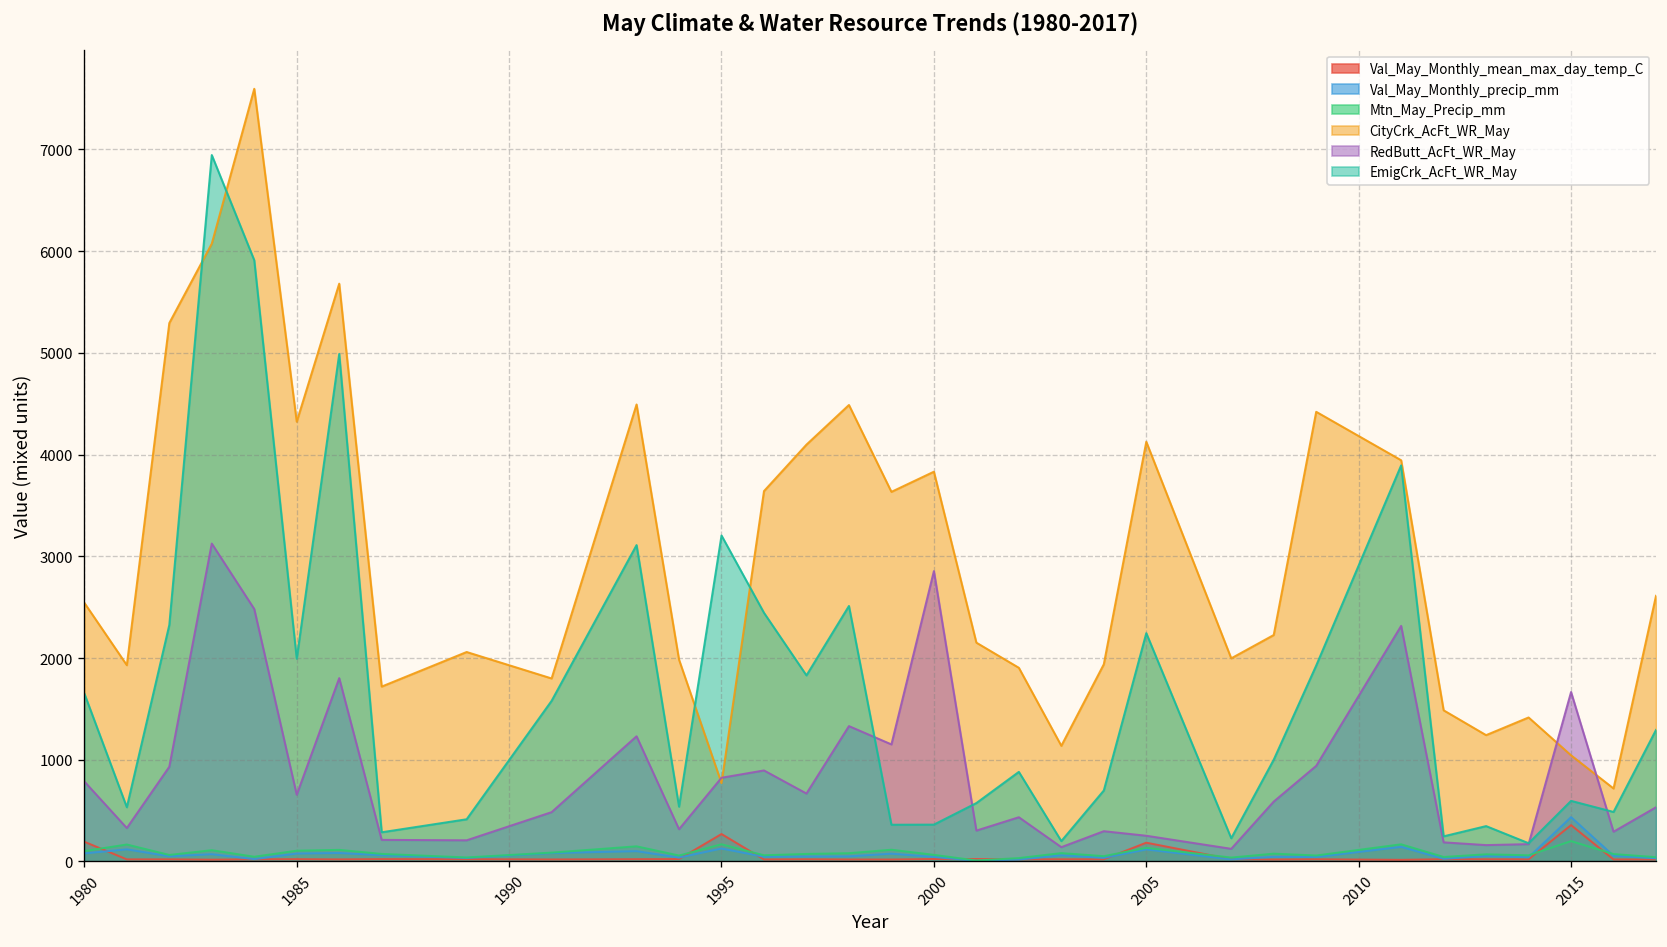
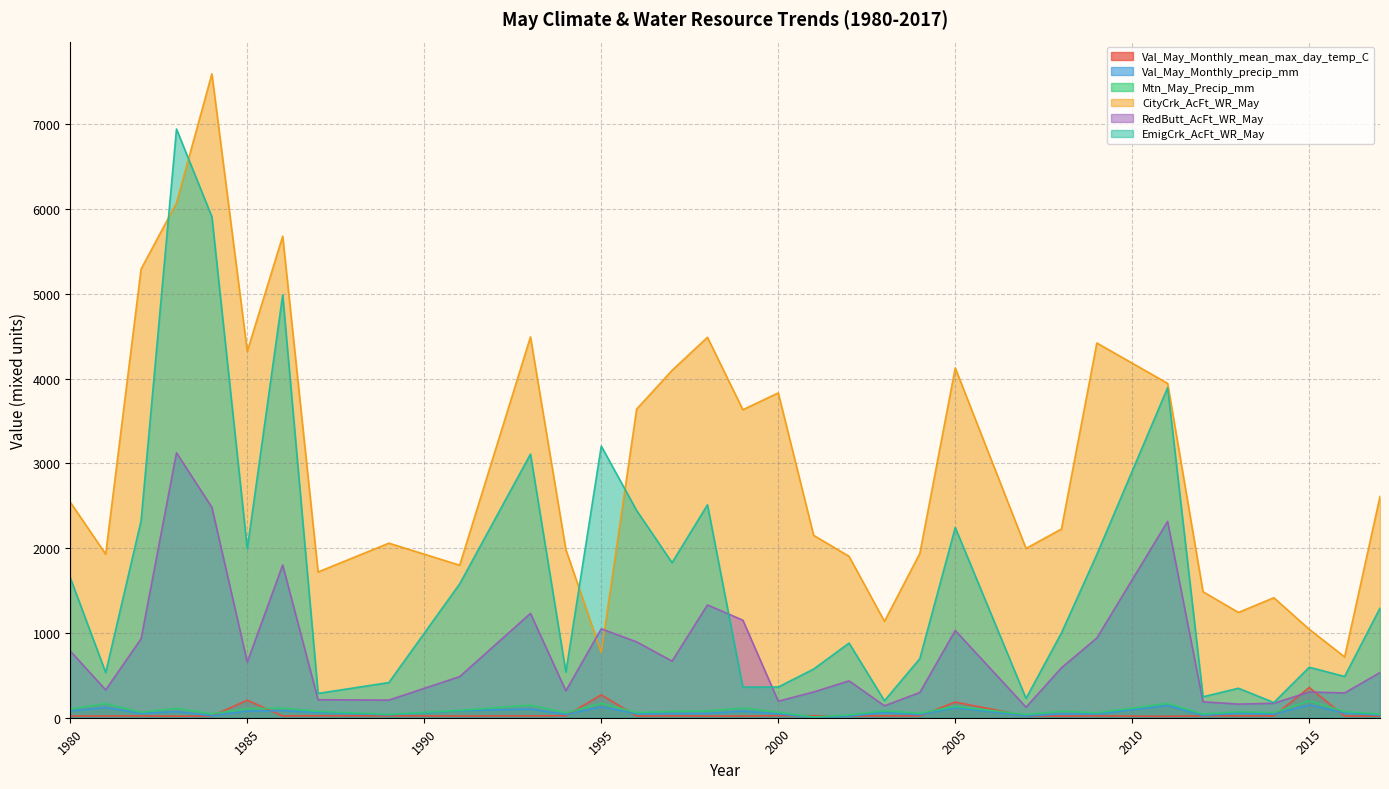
  {
    "Val_May_Monthly_mean_max_day_temp_C": {
-     "1980": 200,
-     "1985": 0,
+     "1980": 0,
+     "1985": 200,
      "1995": 300,
      "2005": 200,
      "2015": 400
    },
    "Val_May_Monthly_precip_mm": {
      "1995": 100,
-     "2015": 400
+     "2015": 100
    },
    "CityCrk_AcFt_WR_May": {
      "1980": 2500,
      "1985": 4300,
      "1995": 800,
      "2000": 3800,
      "2005": 4100,
      "2015": 1000
    },
    "RedButt_AcFt_WR_May": {
      "1980": 800,
      "1985": 700,
-     "1995": 800,
-     "2000": 2900,
-     "2005": 300,
-     "2015": 1700
+     "1995": 1000,
+     "2000": 200,
+     "2005": 1000,
+     "2015": 300
    }
  }
